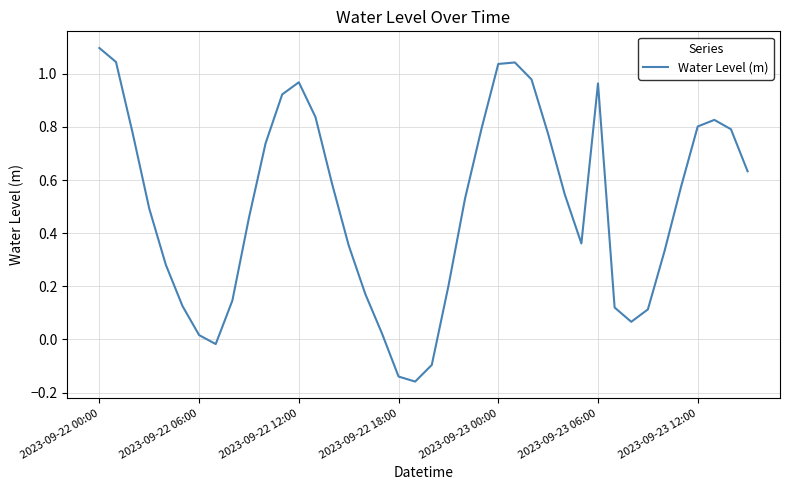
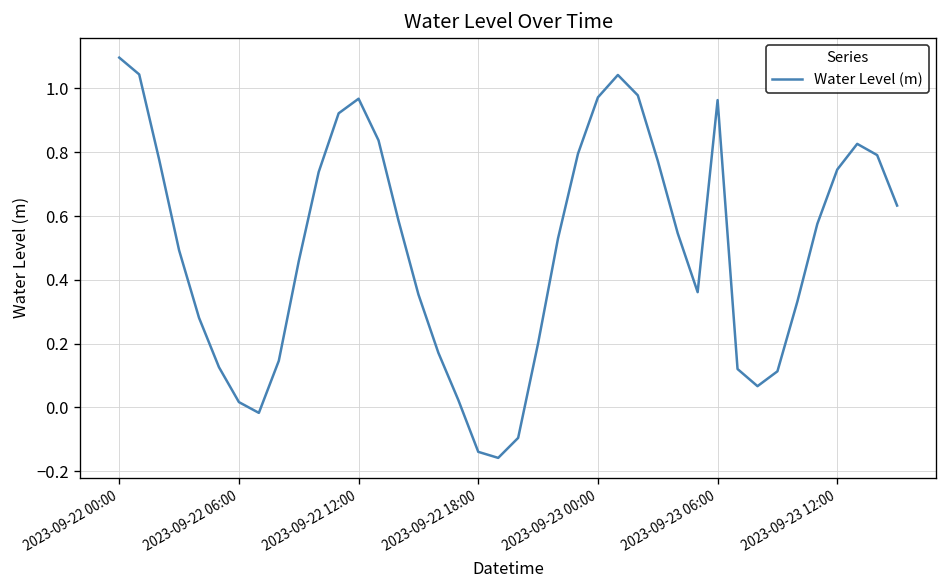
  {
    "2023-09-22 00:00": 1.10,
    "2023-09-22 06:00": 0.02,
    "2023-09-22 12:00": 0.97,
    "2023-09-22 18:00": -0.14,
-   "2023-09-23 00:00": 1.04,
+   "2023-09-23 00:00": 0.97,
    "2023-09-23 06:00": 0.96,
-   "2023-09-23 12:00": 0.80
+   "2023-09-23 12:00": 0.75
  }
